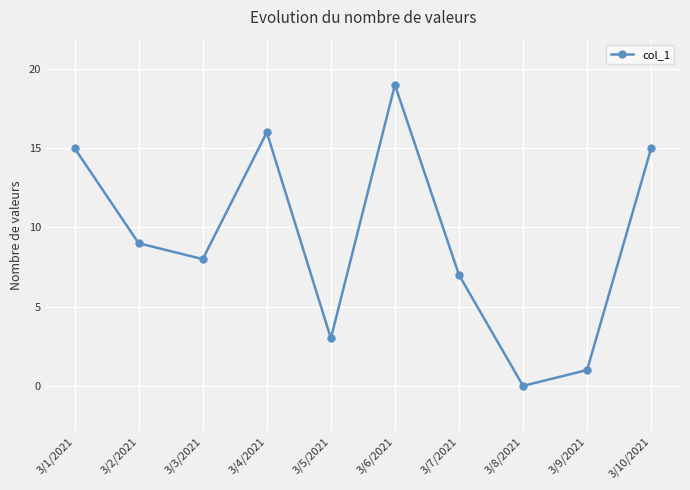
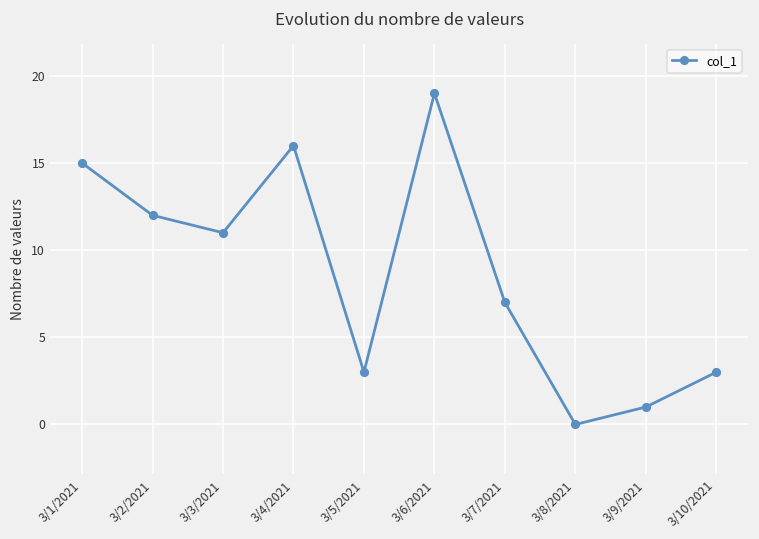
  {
    "3/1/2021": 15,
-   "3/2/2021": 9,
-   "3/3/2021": 8,
+   "3/2/2021": 12,
+   "3/3/2021": 11,
    "3/4/2021": 16,
    "3/5/2021": 3,
    "3/6/2021": 19,
    "3/7/2021": 7,
    "3/8/2021": 0,
    "3/9/2021": 1,
-   "3/10/2021": 15
+   "3/10/2021": 3
  }
